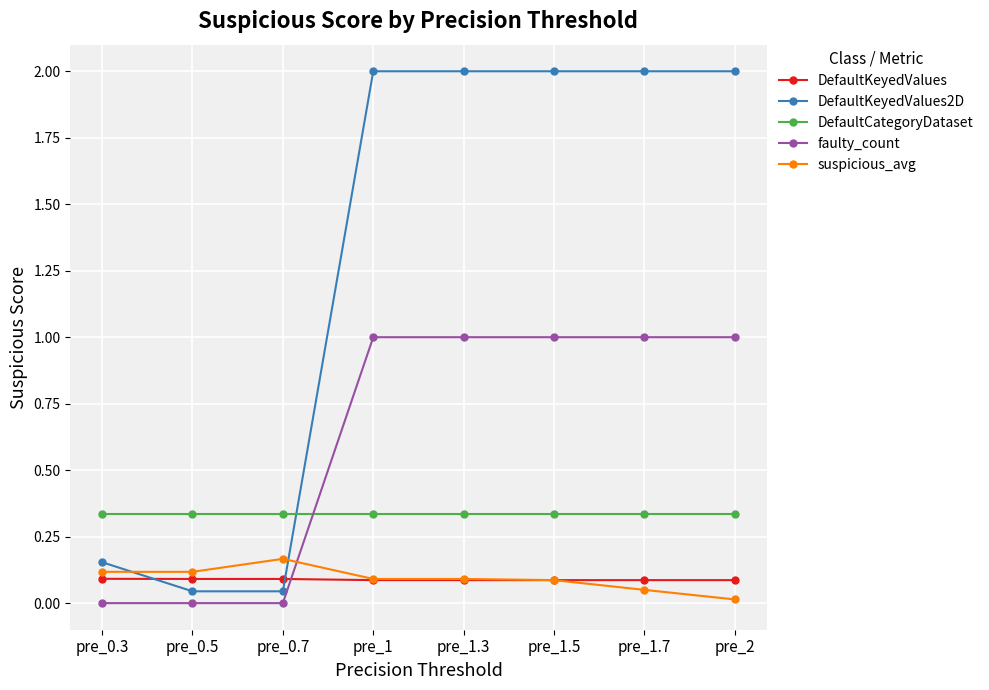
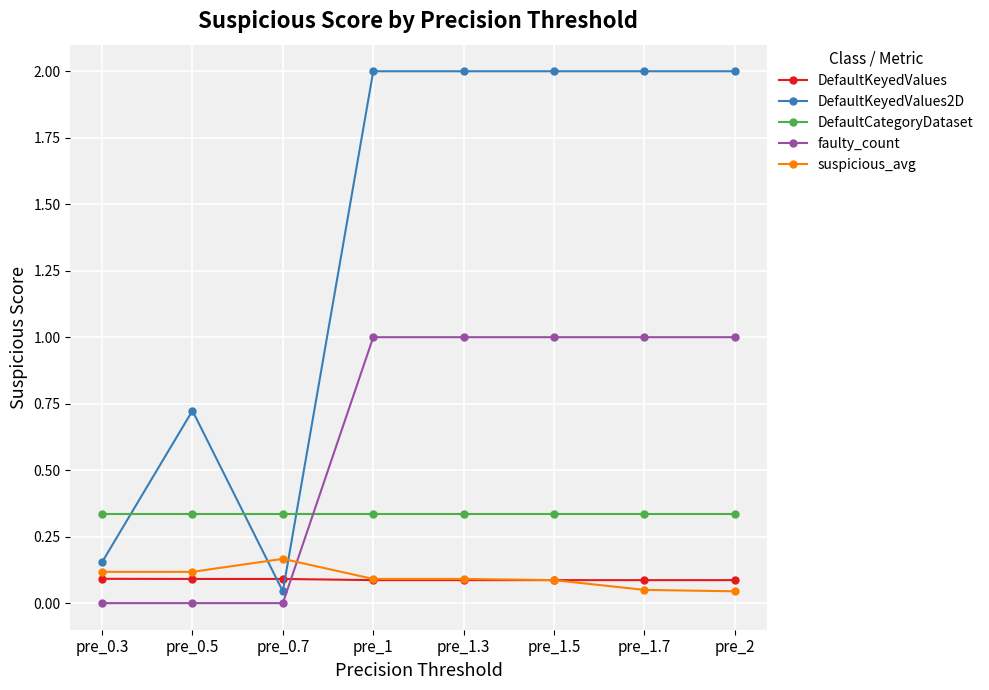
  {
    "DefaultKeyedValues": {
      "pre_0.3": 0.09,
      "pre_0.5": 0.09,
      "pre_0.7": 0.09,
      "pre_1.7": 0.09,
      "pre_2": 0.09
    },
    "DefaultKeyedValues2D": {
      "pre_0.3": 0.15,
-     "pre_0.5": 0.04,
+     "pre_0.5": 0.72,
      "pre_0.7": 0.04,
      "pre_1": 2.00,
      "pre_1.3": 2.00,
      "pre_1.5": 2.00,
      "pre_1.7": 2.00,
      "pre_2": 2.00
    },
    "DefaultCategoryDataset": {
      "pre_0.3": 0.33,
      "pre_0.5": 0.33,
      "pre_0.7": 0.33,
      "pre_1": 0.33,
      "pre_1.3": 0.33,
      "pre_1.5": 0.33,
      "pre_1.7": 0.33,
      "pre_2": 0.33
    },
    "faulty_count": {
      "pre_0.3": 0.00,
      "pre_0.5": 0.00,
      "pre_0.7": 0.00,
      "pre_1": 1.00,
      "pre_1.3": 1.00,
      "pre_1.5": 1.00,
      "pre_1.7": 1.00,
      "pre_2": 1.00
    },
    "suspicious_avg": {
      "pre_0.3": 0.12,
      "pre_0.5": 0.12,
      "pre_0.7": 0.17,
      "pre_1.7": 0.05,
-     "pre_2": 0.01
+     "pre_2": 0.04
    }
  }
